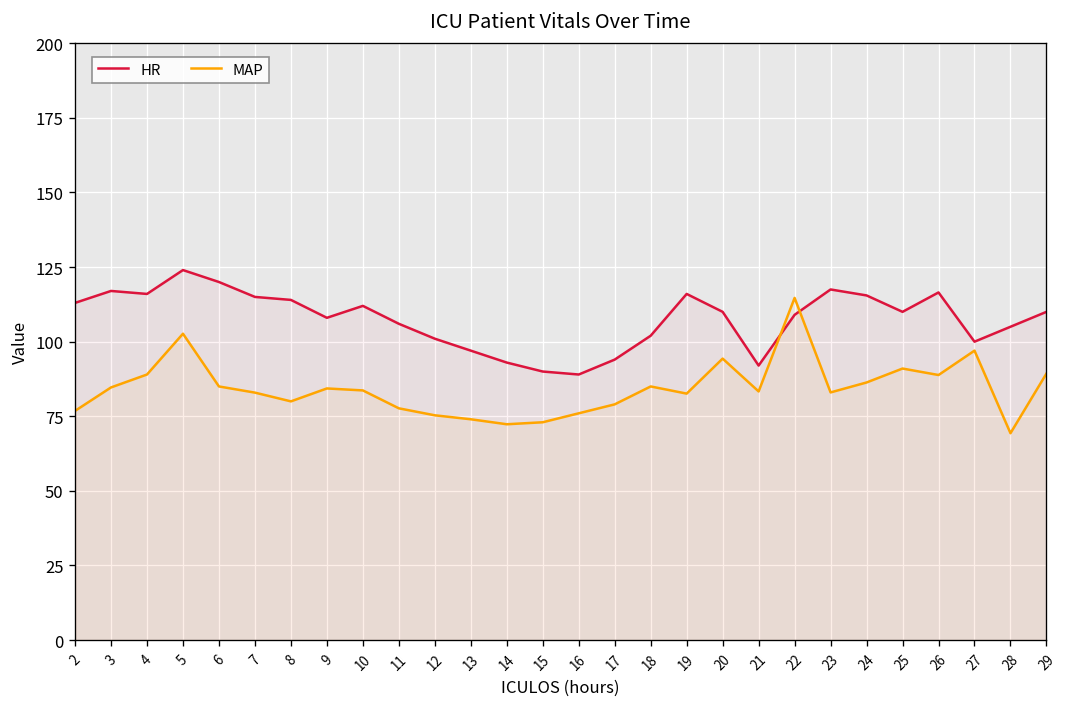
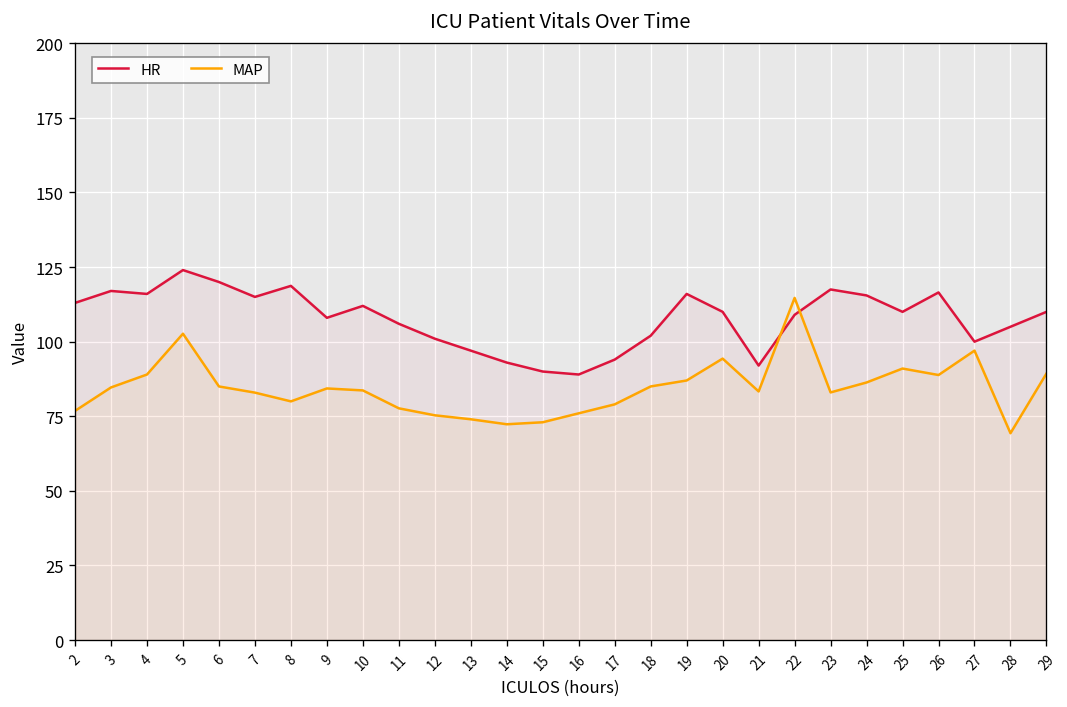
  {
    "HR": {
      "2": 113,
      "3": 117,
      "4": 116,
      "5": 124,
      "6": 120,
      "7": 115,
-     "8": 114,
+     "8": 119,
      "9": 108,
      "10": 112,
      "11": 106,
      "12": 101,
      "13": 97,
      "14": 93,
      "15": 90,
      "16": 89,
      "17": 94,
      "18": 102,
      "19": 116,
      "20": 110,
      "21": 92,
      "22": 109,
      "23": 118,
      "24": 116,
      "25": 110,
      "26": 117,
      "27": 100,
      "28": 105,
      "29": 110
    },
    "MAP": {
      "2": 77,
      "3": 85,
      "4": 89,
      "5": 103,
      "6": 85,
      "7": 83,
      "8": 80,
      "9": 84,
      "10": 84,
      "11": 78,
      "12": 75,
      "13": 74,
      "14": 72,
      "15": 73,
      "16": 76,
      "17": 79,
      "18": 85,
-     "19": 83,
+     "19": 87,
      "20": 94,
      "21": 83,
      "22": 115,
      "23": 83,
      "24": 86,
      "25": 91,
      "26": 89,
      "27": 97,
      "28": 69,
      "29": 89
    }
  }
